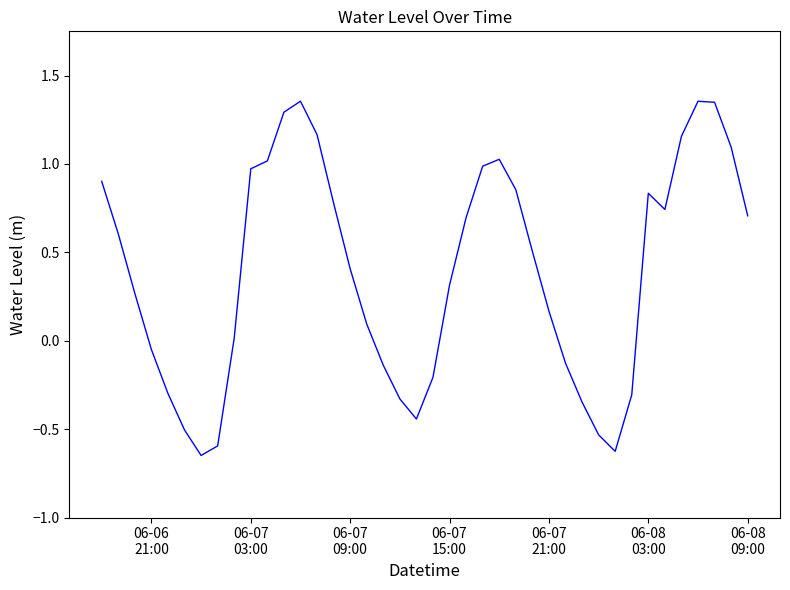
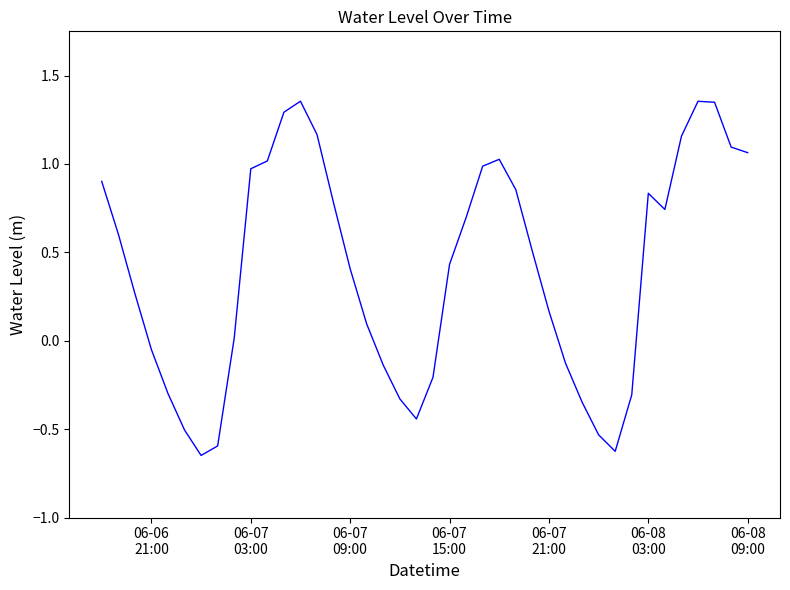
  {
    "06-06 21:00": -0.05,
    "06-07 03:00": 0.97,
    "06-07 09:00": 0.41,
-   "06-07 15:00": 0.31,
+   "06-07 15:00": 0.43,
    "06-07 21:00": 0.17,
    "06-08 03:00": 0.83,
-   "06-08 09:00": 0.71
+   "06-08 09:00": 1.06
  }
